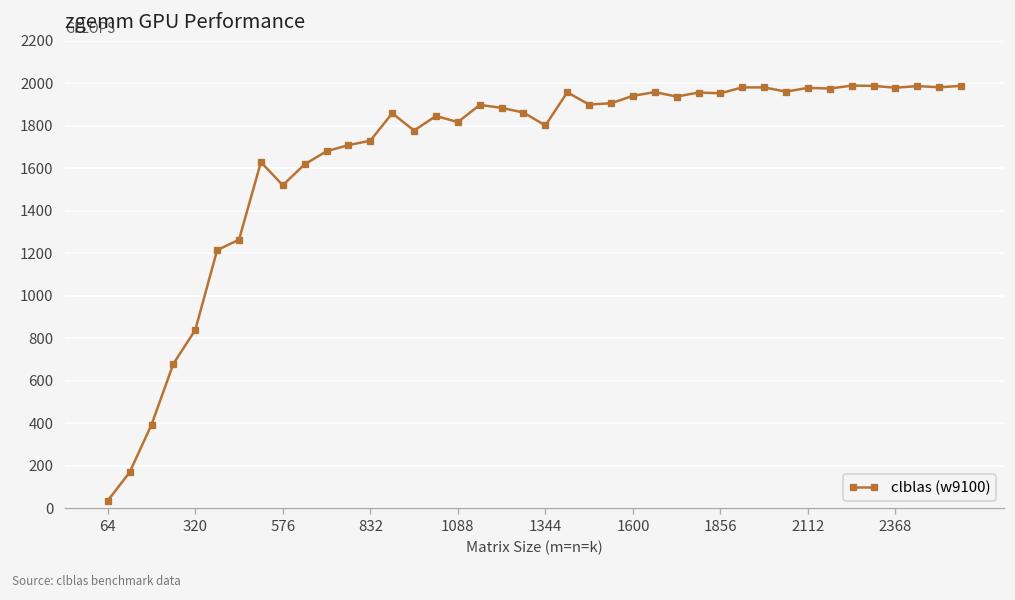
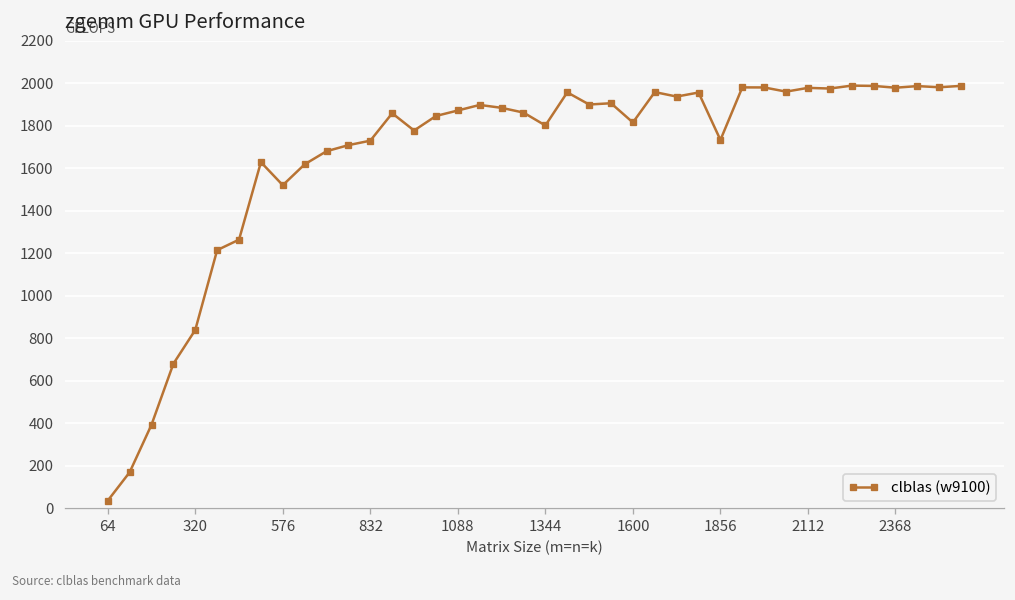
  {
    "64": 40,
    "320": 840,
    "576": 1520,
    "832": 1730,
-   "1088": 1820,
+   "1088": 1870,
    "1344": 1800,
-   "1600": 1940,
-   "1856": 1950,
+   "1600": 1820,
+   "1856": 1730,
    "2112": 1980,
    "2368": 1980
  }
